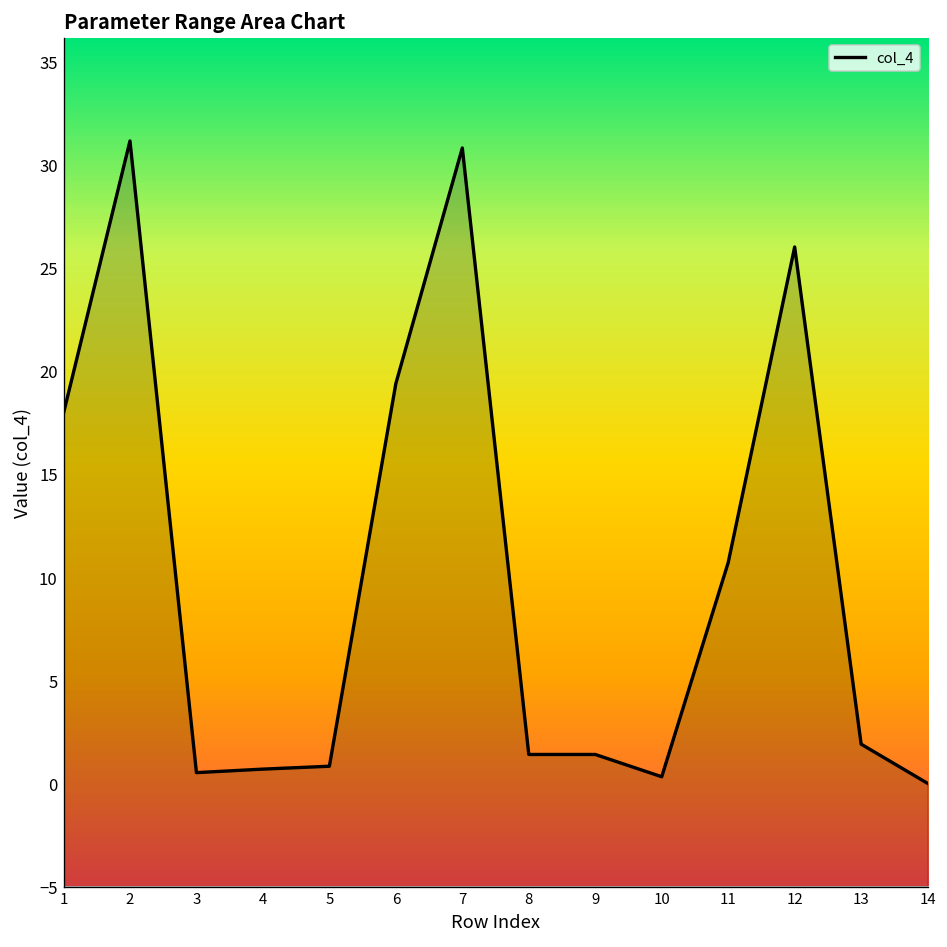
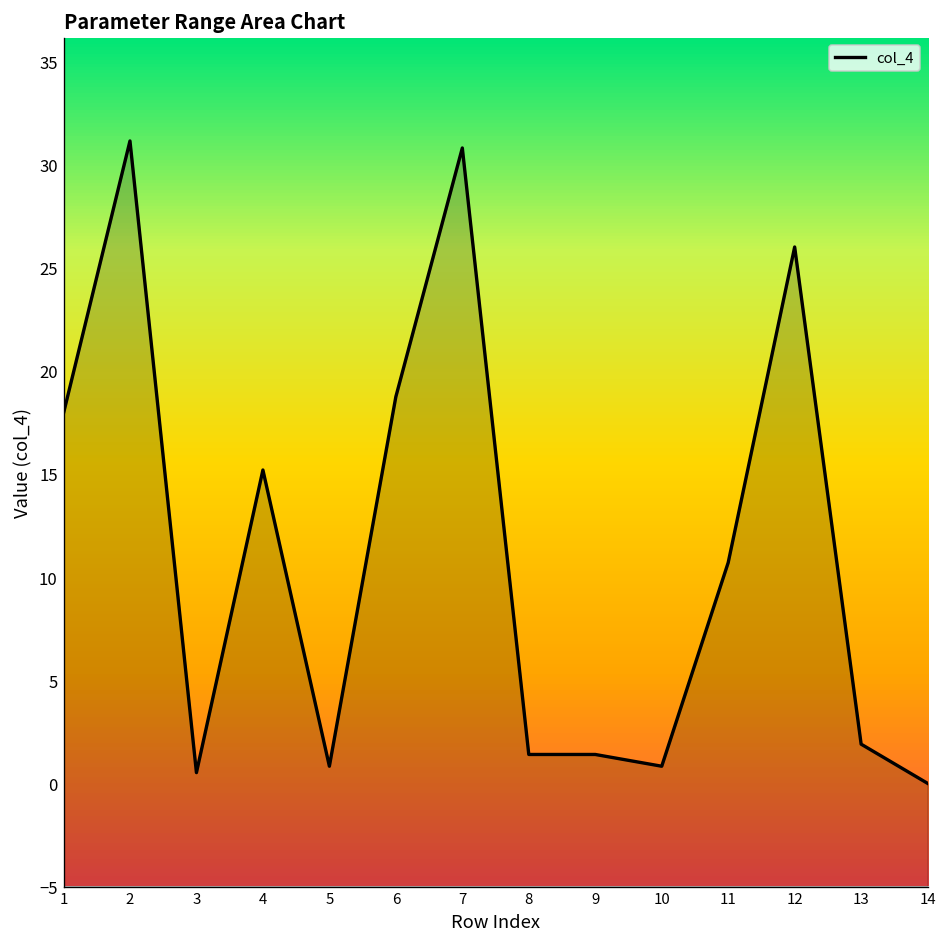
  {
    "1": 17.9,
    "2": 31.1,
    "3": 0.5,
-   "4": 0.7,
+   "4": 15.2,
    "5": 0.8,
-   "6": 19.4,
+   "6": 18.7,
    "7": 30.8,
    "8": 1.4,
    "9": 1.4,
-   "10": 0.3,
+   "10": 0.8,
    "11": 10.7,
    "12": 26.0,
    "13": 1.9,
    "14": 0.0
  }
